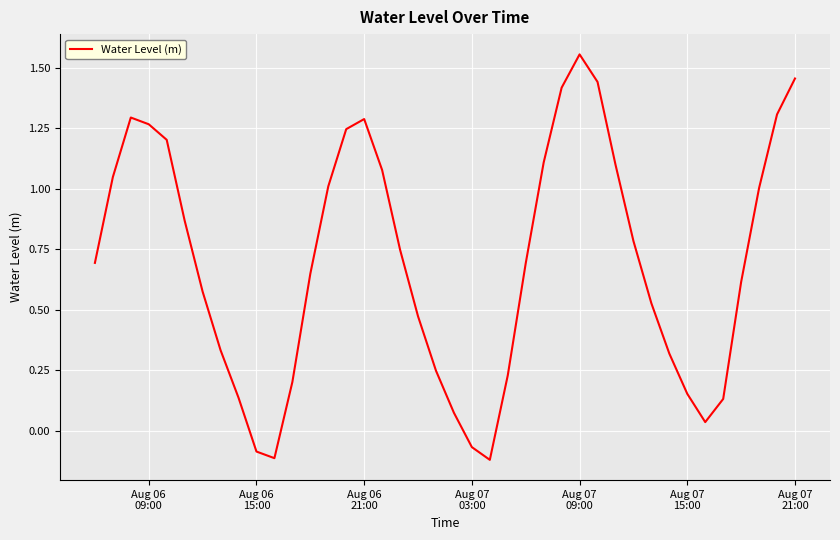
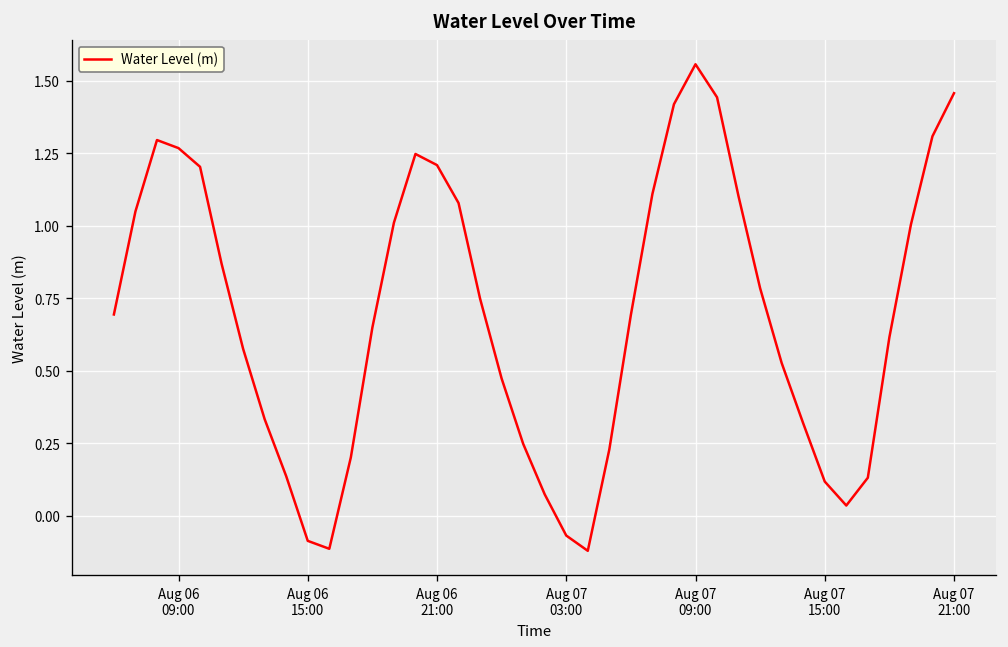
  {
    "Aug 06 09:00": 1.27,
    "Aug 06 15:00": -0.09,
-   "Aug 06 21:00": 1.29,
+   "Aug 06 21:00": 1.21,
    "Aug 07 03:00": -0.07,
    "Aug 07 09:00": 1.56,
-   "Aug 07 15:00": 0.15,
+   "Aug 07 15:00": 0.12,
    "Aug 07 21:00": 1.46
  }
